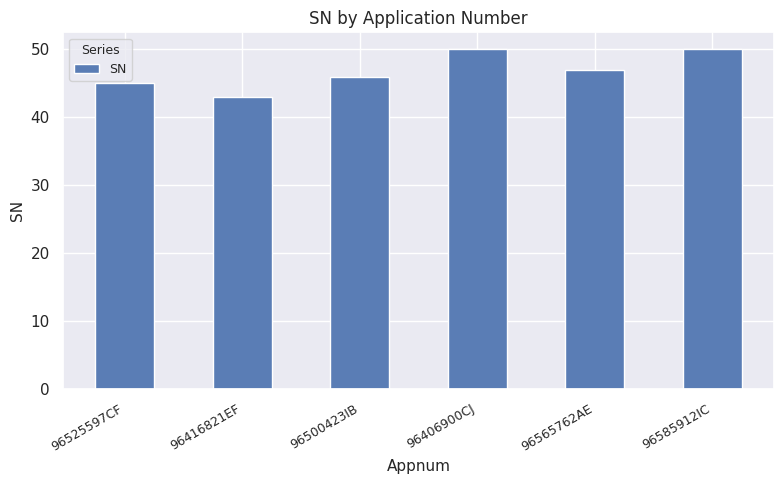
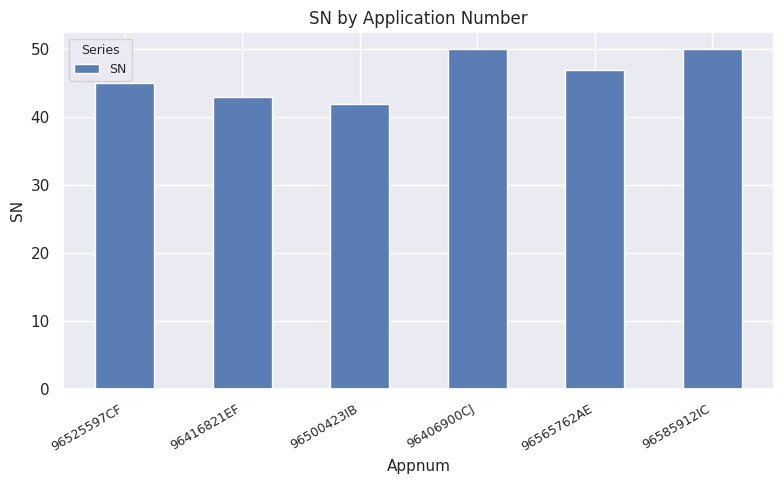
  {
    "96525597CF": 45,
    "96416821EF": 43,
-   "96500423IB": 46,
+   "96500423IB": 42,
    "96406900CJ": 50,
    "96565762AE": 47,
    "96585912IC": 50
  }
